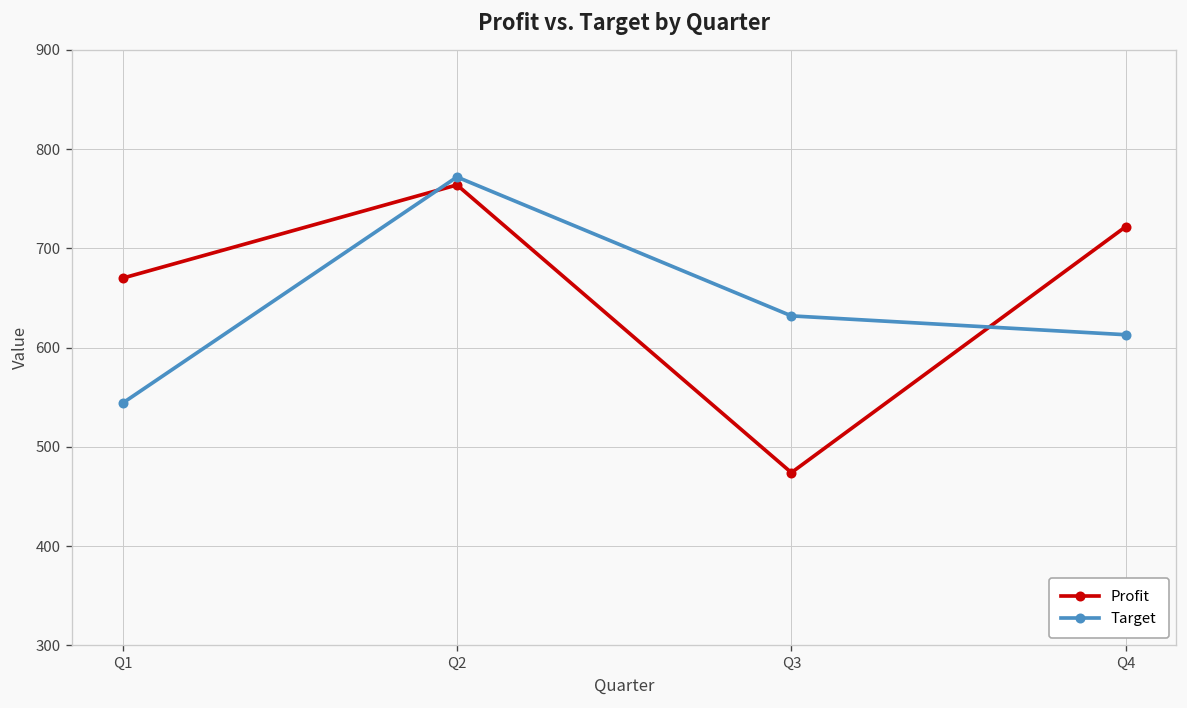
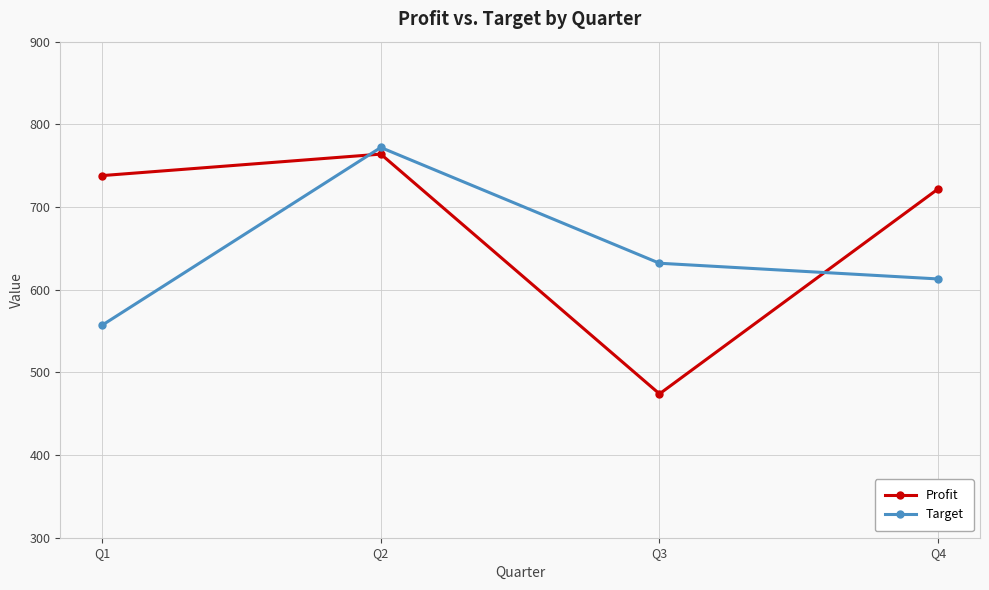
  {
    "Profit": {
-     "Q1": 670,
+     "Q1": 740,
      "Q2": 760,
      "Q3": 470,
      "Q4": 720
    },
    "Target": {
-     "Q1": 540,
+     "Q1": 560,
      "Q2": 770,
      "Q3": 630,
      "Q4": 610
    }
  }
